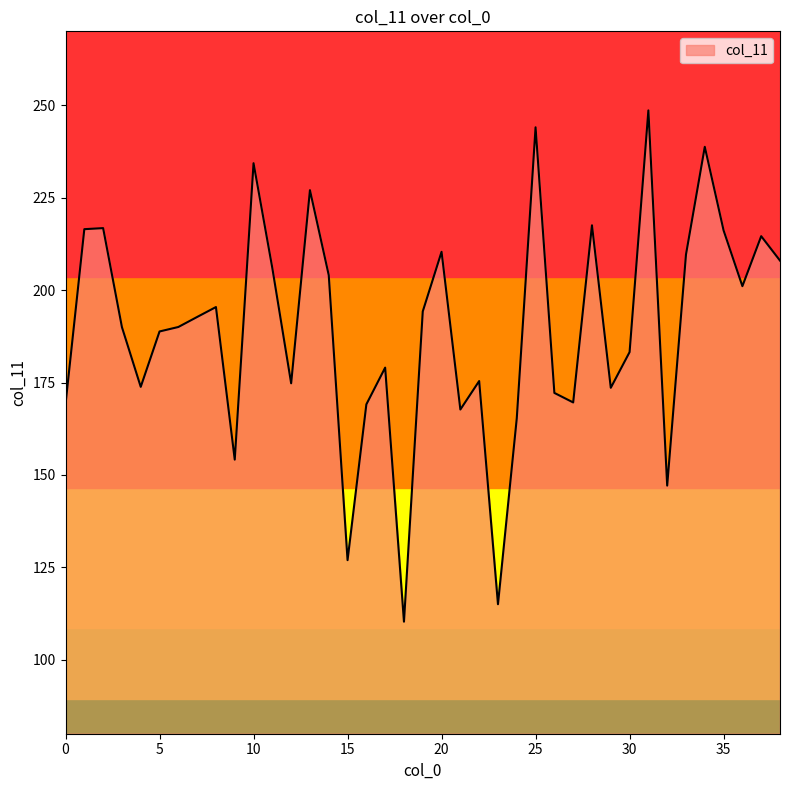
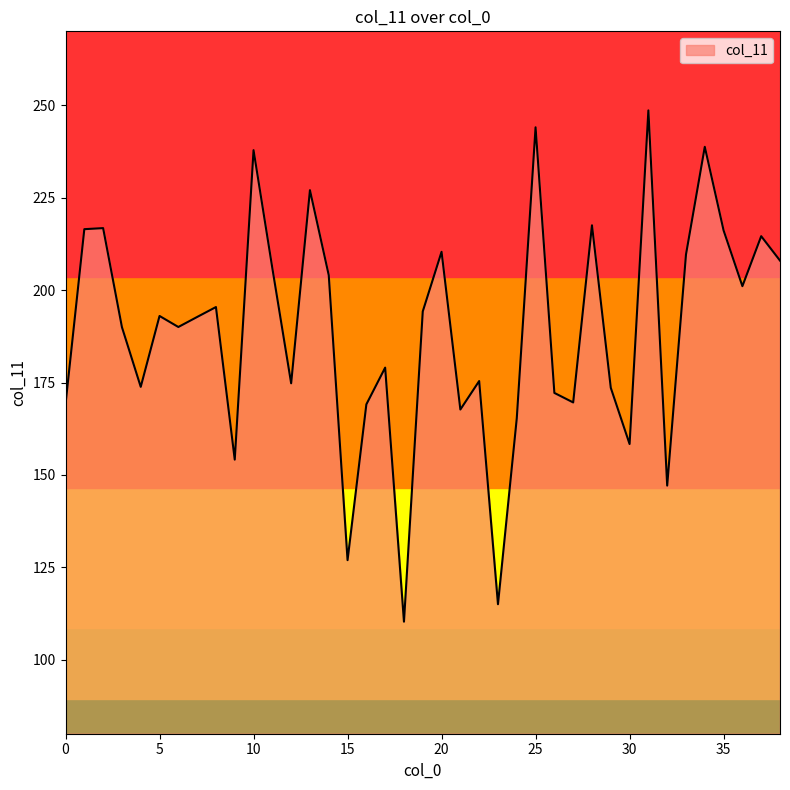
  {
    "0": 169,
-   "5": 189,
-   "10": 234,
+   "5": 193,
+   "10": 238,
    "15": 127,
    "20": 210,
    "25": 244,
-   "30": 183,
+   "30": 158,
    "35": 216
  }
